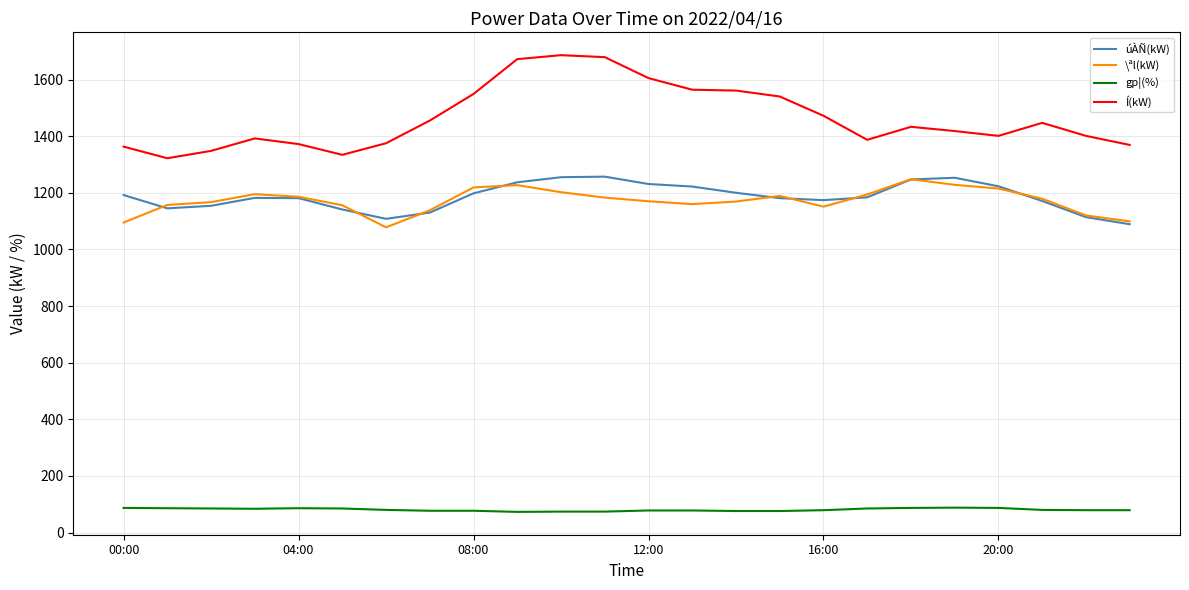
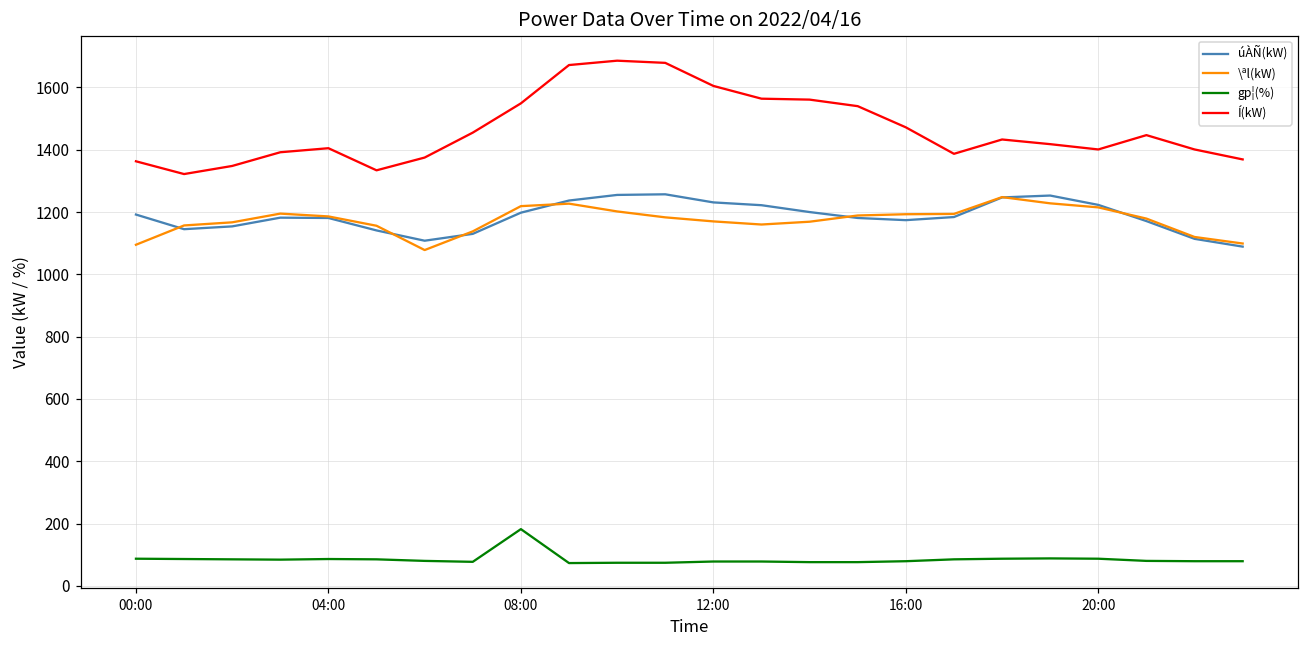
  {
    "úÀÑ(kW)": {
      "00:00": 1190,
      "08:00": 1200,
      "12:00": 1230,
      "16:00": 1170
    },
    "\\ªl(kW)": {
      "00:00": 1100,
      "08:00": 1220,
      "12:00": 1170,
-     "16:00": 1150
+     "16:00": 1190
    },
    "gp¦(%)": {
      "00:00": 90,
      "04:00": 90,
-     "08:00": 80,
+     "08:00": 180,
      "12:00": 80,
      "16:00": 80,
      "20:00": 90
    },
    "Í(kW)": {
      "00:00": 1360,
-     "04:00": 1370,
+     "04:00": 1410,
      "08:00": 1550,
      "12:00": 1610,
      "16:00": 1470,
      "20:00": 1400
    }
  }
